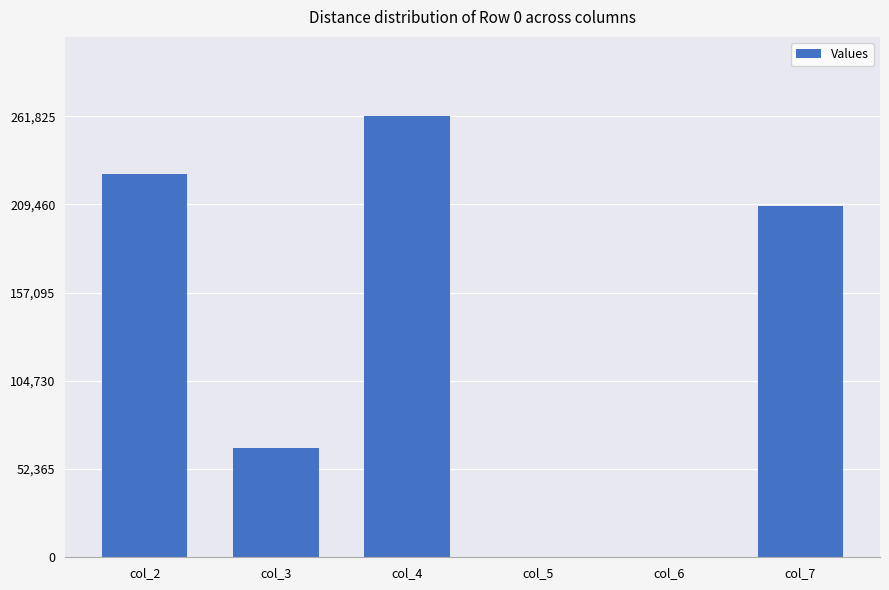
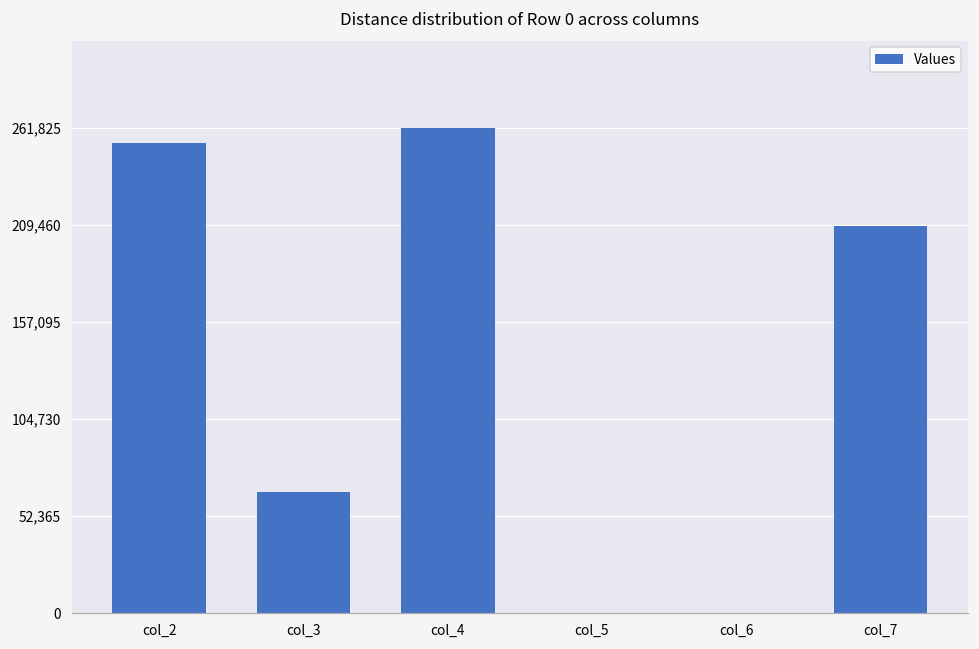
  {
-   "col_2": "228,000",
+   "col_2": "254,000",
    "col_3": "65,000",
    "col_4": "262,000",
    "col_5": "0",
    "col_6": "0",
    "col_7": "209,000"
  }
